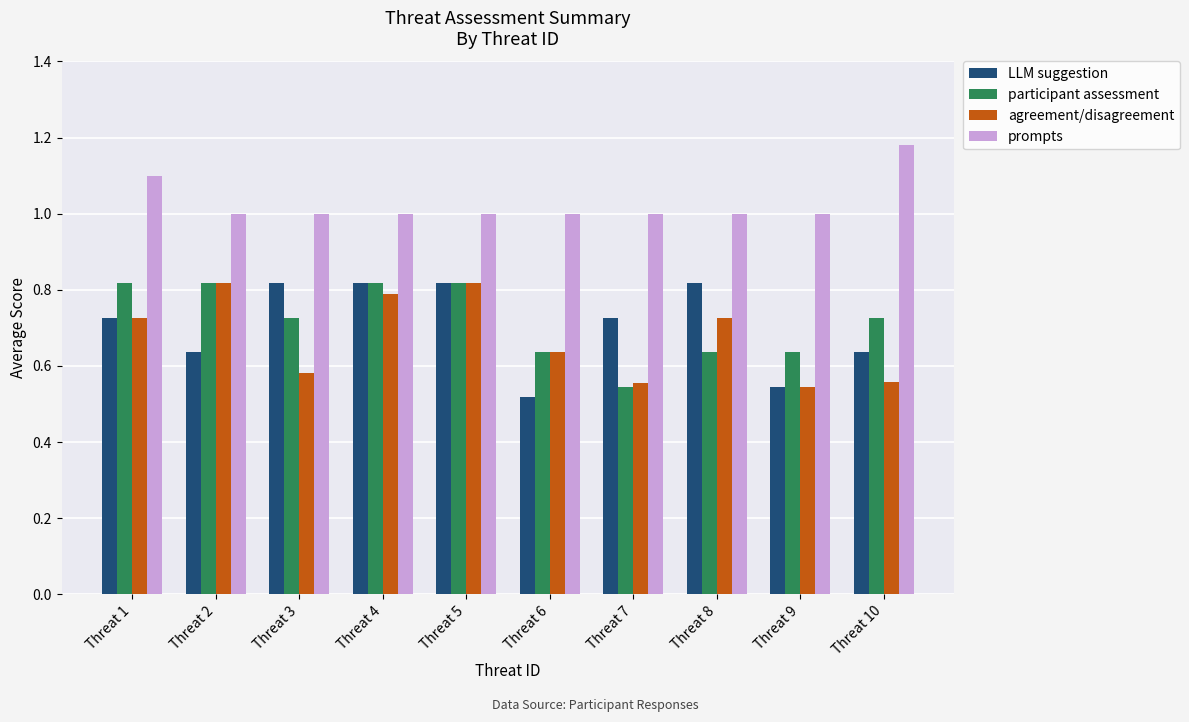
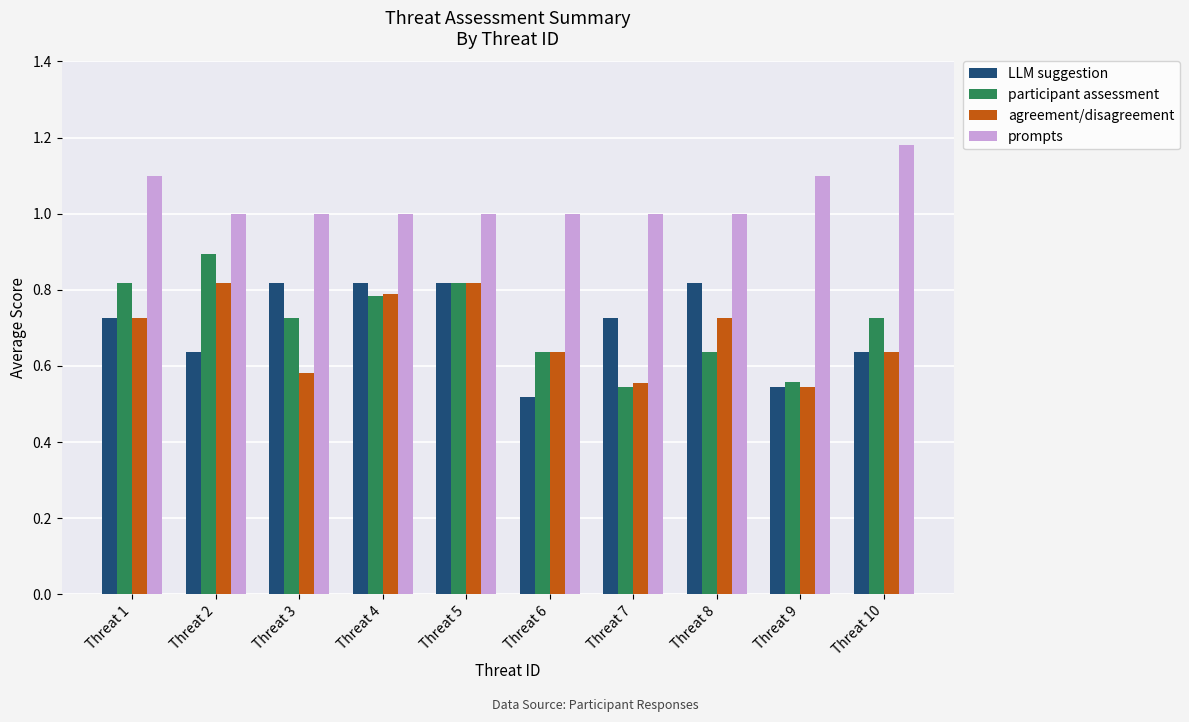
  {
    "LLM suggestion": {
      "Threat 1": 0.73,
      "Threat 2": 0.64,
      "Threat 3": 0.82,
      "Threat 4": 0.82,
      "Threat 5": 0.82,
      "Threat 6": 0.52,
      "Threat 7": 0.73,
      "Threat 8": 0.82,
      "Threat 9": 0.55,
      "Threat 10": 0.64
    },
    "participant assessment": {
      "Threat 1": 0.82,
-     "Threat 2": 0.82,
+     "Threat 2": 0.90,
      "Threat 3": 0.73,
-     "Threat 4": 0.82,
+     "Threat 4": 0.79,
      "Threat 5": 0.82,
      "Threat 6": 0.64,
      "Threat 7": 0.55,
      "Threat 8": 0.64,
-     "Threat 9": 0.64,
+     "Threat 9": 0.56,
      "Threat 10": 0.73
    },
    "agreement/disagreement": {
      "Threat 1": 0.73,
      "Threat 2": 0.82,
      "Threat 3": 0.58,
      "Threat 4": 0.79,
      "Threat 5": 0.82,
      "Threat 6": 0.64,
      "Threat 7": 0.56,
      "Threat 8": 0.73,
      "Threat 9": 0.55,
-     "Threat 10": 0.56
+     "Threat 10": 0.64
    },
    "prompts": {
      "Threat 1": 1.1,
      "Threat 2": 1.0,
      "Threat 3": 1.0,
      "Threat 4": 1.0,
      "Threat 5": 1.0,
      "Threat 6": 1.0,
      "Threat 7": 1.0,
      "Threat 8": 1.0,
-     "Threat 9": 1.0,
+     "Threat 9": 1.1,
      "Threat 10": 1.18
    }
  }
